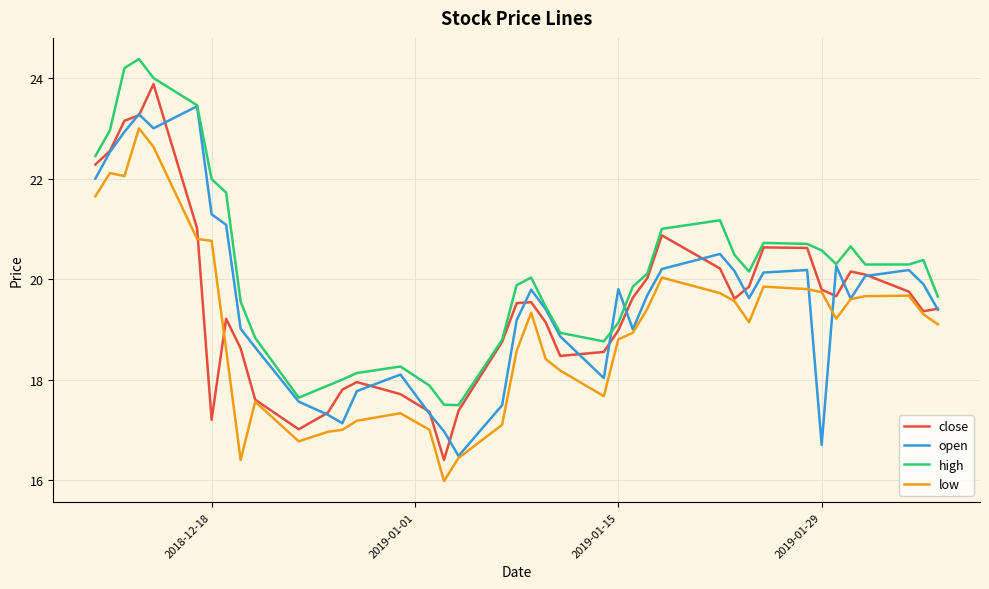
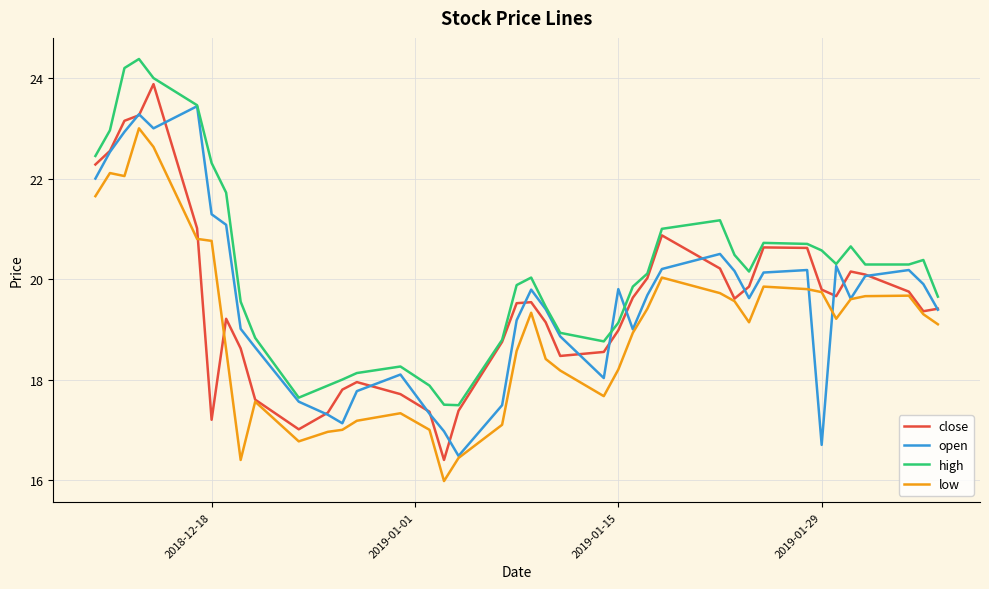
  {
    "close": {
      "2018-12-18": 17.2,
      "2019-01-15": 19.0
    },
    "open": {
      "2018-12-18": 21.3,
      "2019-01-15": 19.8,
      "2019-01-29": 16.7
    },
    "high": {
-     "2018-12-18": 22.0,
+     "2018-12-18": 22.3,
      "2019-01-15": 19.1,
      "2019-01-29": 20.6
    },
    "low": {
      "2018-12-18": 20.8,
-     "2019-01-15": 18.8
+     "2019-01-15": 18.2
    }
  }
